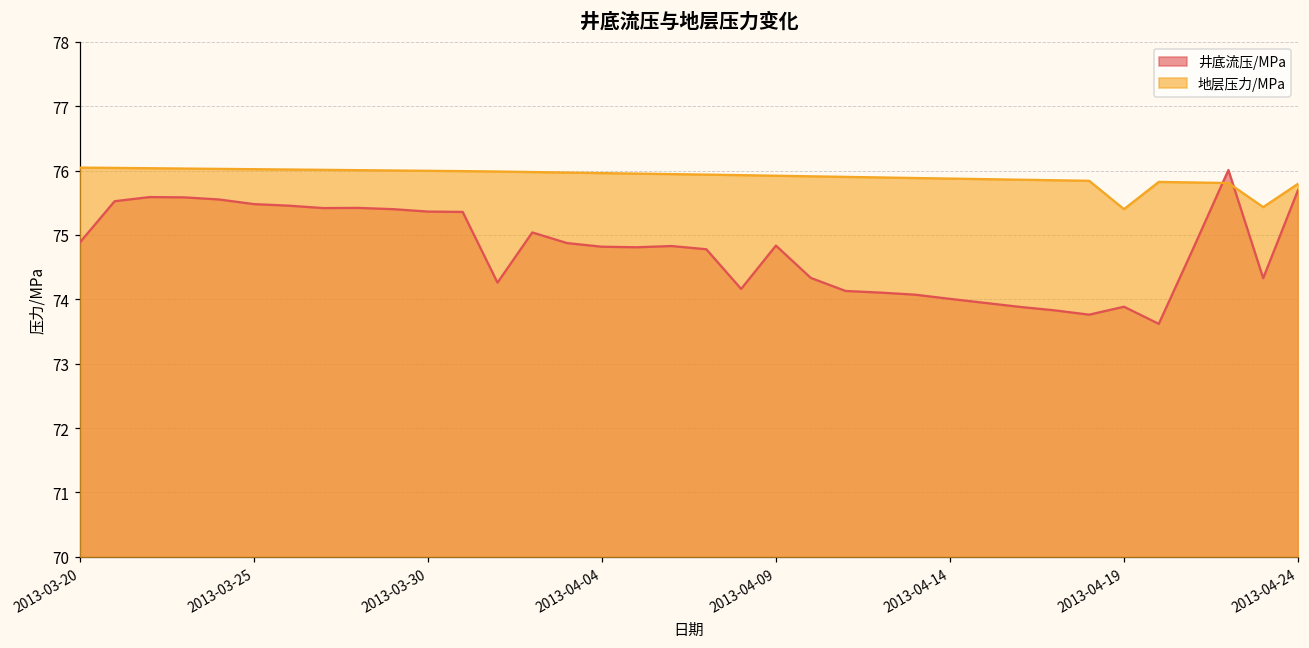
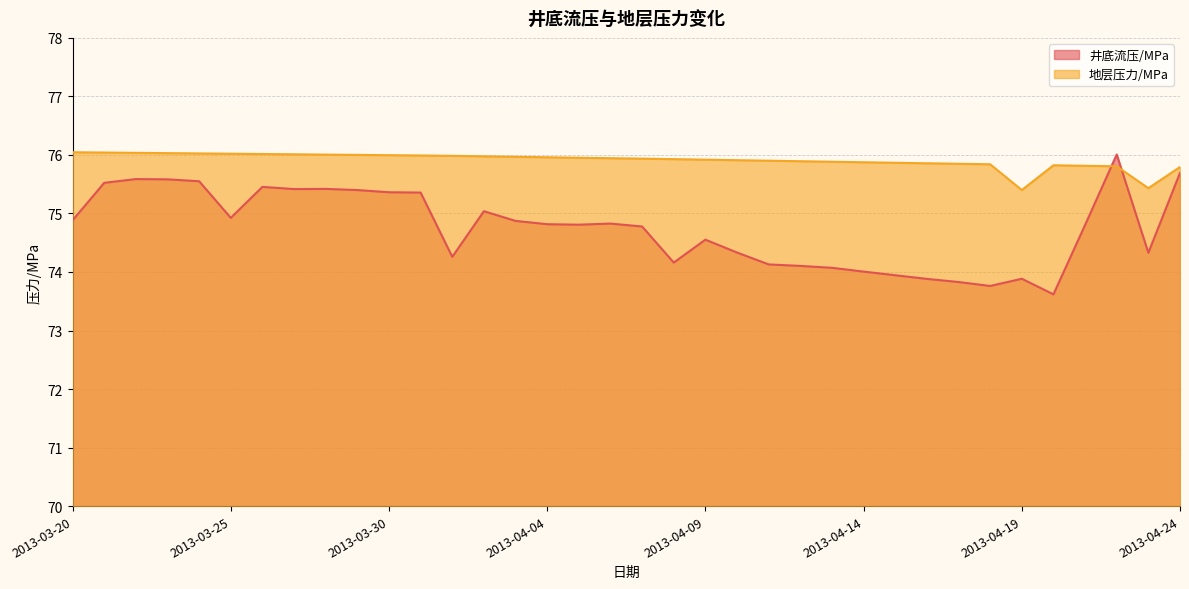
  {
    "井底流压/MPa": {
      "2013-03-20": 74.9,
-     "2013-03-25": 75.5,
+     "2013-03-25": 74.9,
      "2013-03-30": 75.4,
      "2013-04-04": 74.8,
-     "2013-04-09": 74.8,
+     "2013-04-09": 74.6,
      "2013-04-14": 74.0,
      "2013-04-19": 73.9,
      "2013-04-24": 75.7
    },
    "地层压力/MPa": {
      "2013-03-20": 76.0,
      "2013-03-25": 76.0,
      "2013-03-30": 76.0,
      "2013-04-04": 76.0,
      "2013-04-09": 75.9,
      "2013-04-14": 75.9,
      "2013-04-19": 75.4,
      "2013-04-24": 75.8
    }
  }
